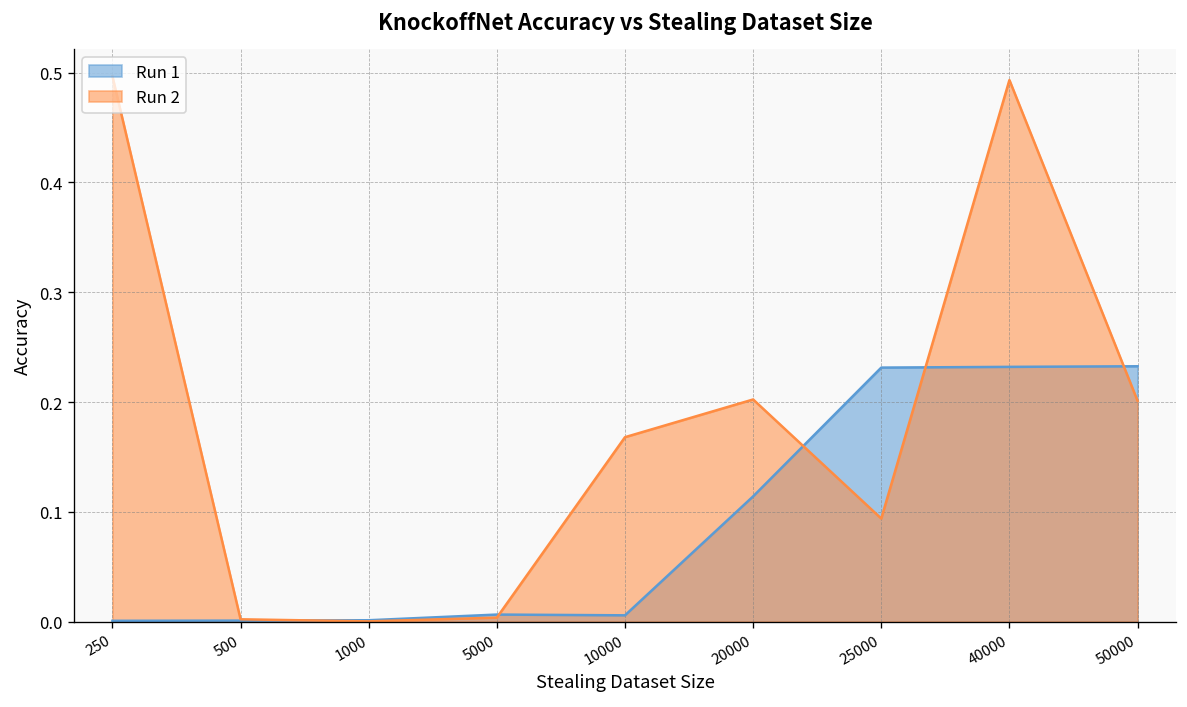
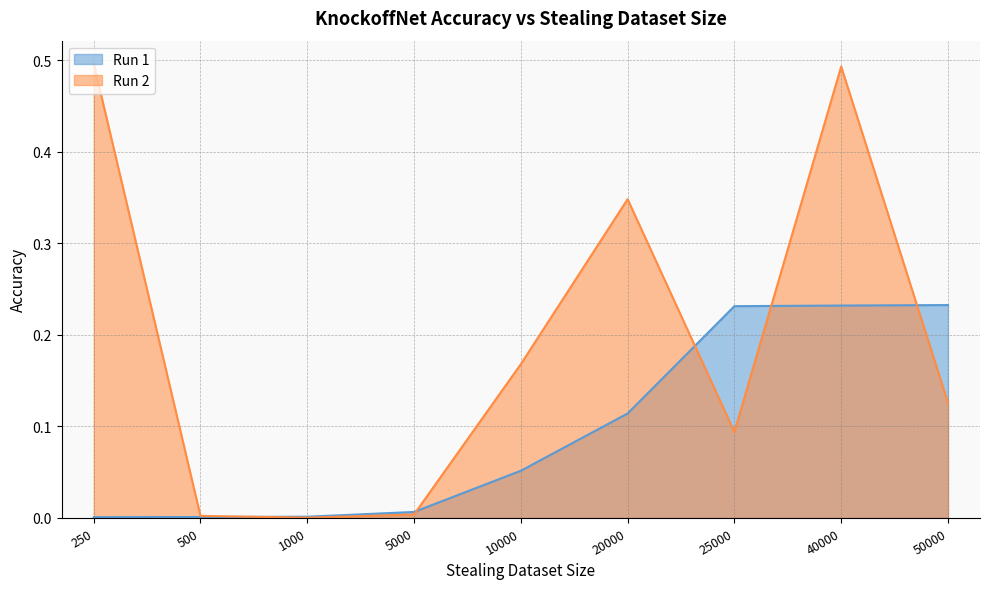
  {
    "Run 1": {
      "250": 0.00,
-     "10000": 0.01,
+     "10000": 0.05,
      "20000": 0.11,
      "25000": 0.23,
      "40000": 0.23,
      "50000": 0.23
    },
    "Run 2": {
      "10000": 0.17,
-     "20000": 0.20,
+     "20000": 0.35,
      "25000": 0.09,
      "40000": 0.49,
-     "50000": 0.20
+     "50000": 0.13
    }
  }
